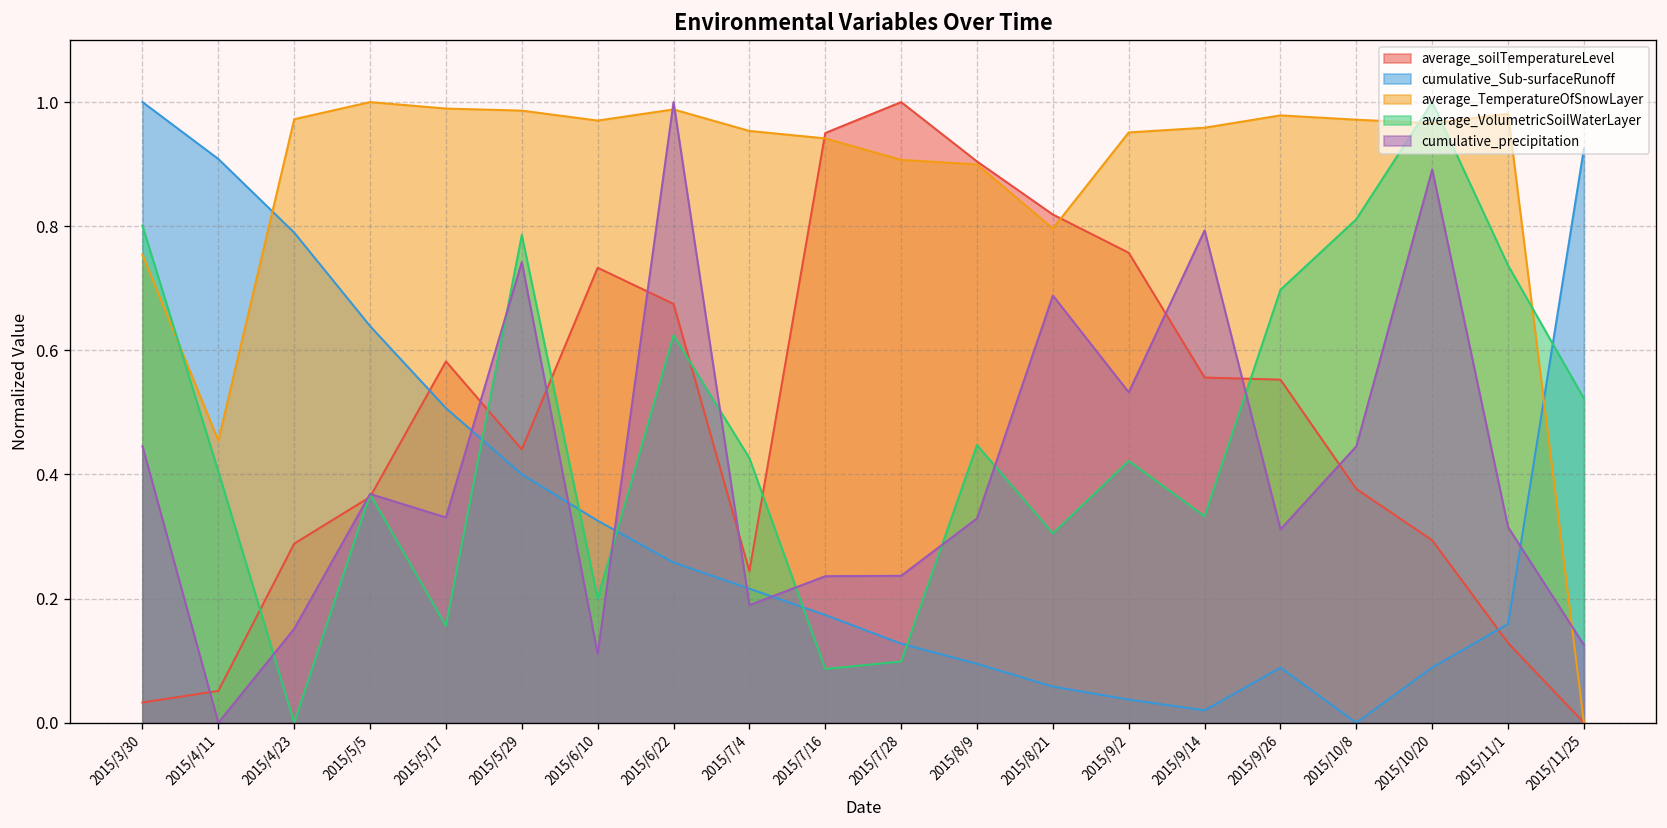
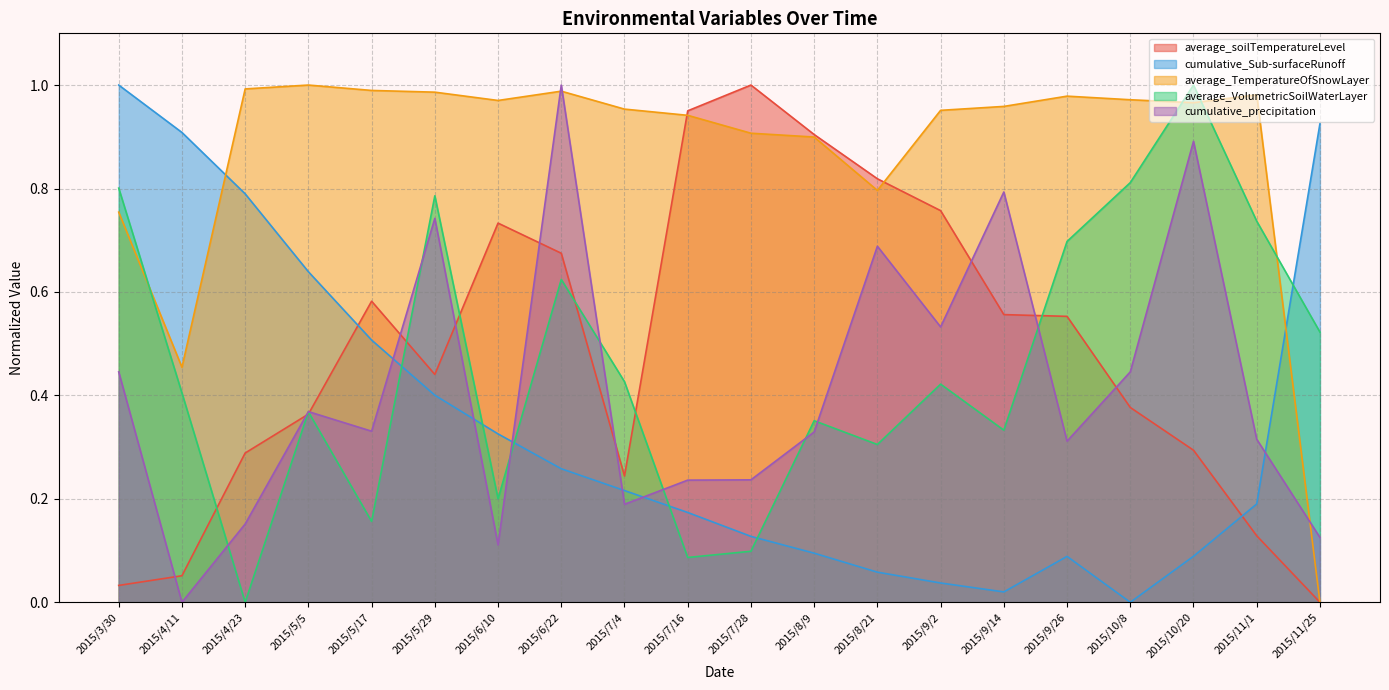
  {
    "average_soilTemperatureLevel": {
      "2015/3/30": 0.03,
      "2015/4/11": 0.05,
      "2015/4/23": 0.29,
      "2015/5/17": 0.58,
      "2015/5/29": 0.44,
      "2015/6/10": 0.73,
      "2015/6/22": 0.67,
      "2015/7/4": 0.24,
      "2015/7/16": 0.95,
      "2015/7/28": 1.00,
      "2015/8/21": 0.82,
      "2015/9/2": 0.76,
      "2015/9/14": 0.56,
      "2015/9/26": 0.55,
      "2015/10/8": 0.38,
      "2015/10/20": 0.29,
      "2015/11/1": 0.13
    },
    "cumulative_Sub-surfaceRunoff": {
      "2015/3/30": 1.00,
      "2015/4/11": 0.91,
      "2015/4/23": 0.79,
      "2015/5/5": 0.64,
      "2015/5/17": 0.51,
      "2015/5/29": 0.40,
      "2015/6/10": 0.33,
      "2015/6/22": 0.26,
      "2015/7/4": 0.22,
      "2015/7/16": 0.17,
      "2015/7/28": 0.13,
      "2015/8/9": 0.09,
      "2015/8/21": 0.06,
      "2015/9/2": 0.04,
      "2015/9/14": 0.02,
      "2015/9/26": 0.09,
      "2015/10/8": 0.00,
      "2015/10/20": 0.09,
-     "2015/11/1": 0.16,
+     "2015/11/1": 0.19,
      "2015/11/25": 0.93
    },
    "average_TemperatureOfSnowLayer": {
      "2015/3/30": 0.75,
      "2015/4/11": 0.45,
-     "2015/4/23": 0.97,
+     "2015/4/23": 0.99,
      "2015/5/5": 1.00,
      "2015/5/17": 0.99,
      "2015/5/29": 0.99,
      "2015/6/10": 0.97,
      "2015/6/22": 0.99,
      "2015/7/4": 0.95,
      "2015/7/16": 0.94,
      "2015/7/28": 0.91,
      "2015/8/21": 0.80,
      "2015/9/2": 0.95,
      "2015/9/14": 0.96,
      "2015/9/26": 0.98,
      "2015/10/8": 0.97
    },
    "average_VolumetricSoilWaterLayer": {
      "2015/3/30": 0.80,
      "2015/4/11": 0.40,
      "2015/4/23": 0.00,
      "2015/5/17": 0.16,
      "2015/5/29": 0.79,
      "2015/6/10": 0.20,
      "2015/6/22": 0.62,
      "2015/7/4": 0.43,
      "2015/7/16": 0.09,
      "2015/7/28": 0.10,
-     "2015/8/9": 0.45,
+     "2015/8/9": 0.35,
      "2015/8/21": 0.31,
      "2015/9/2": 0.42,
      "2015/9/14": 0.33,
      "2015/9/26": 0.70,
      "2015/10/8": 0.81,
      "2015/11/1": 0.74,
      "2015/11/25": 0.52
    },
    "cumulative_precipitation": {
      "2015/3/30": 0.45,
      "2015/4/11": 0.00,
      "2015/4/23": 0.15,
      "2015/5/17": 0.33,
      "2015/5/29": 0.74,
      "2015/6/10": 0.11,
      "2015/6/22": 1.00,
      "2015/7/4": 0.19,
      "2015/7/16": 0.24,
      "2015/7/28": 0.24,
      "2015/8/9": 0.33,
      "2015/8/21": 0.69,
      "2015/9/2": 0.53,
      "2015/9/14": 0.79,
      "2015/9/26": 0.31,
      "2015/10/8": 0.45,
      "2015/10/20": 0.89,
      "2015/11/1": 0.32,
      "2015/11/25": 0.13
    }
  }
